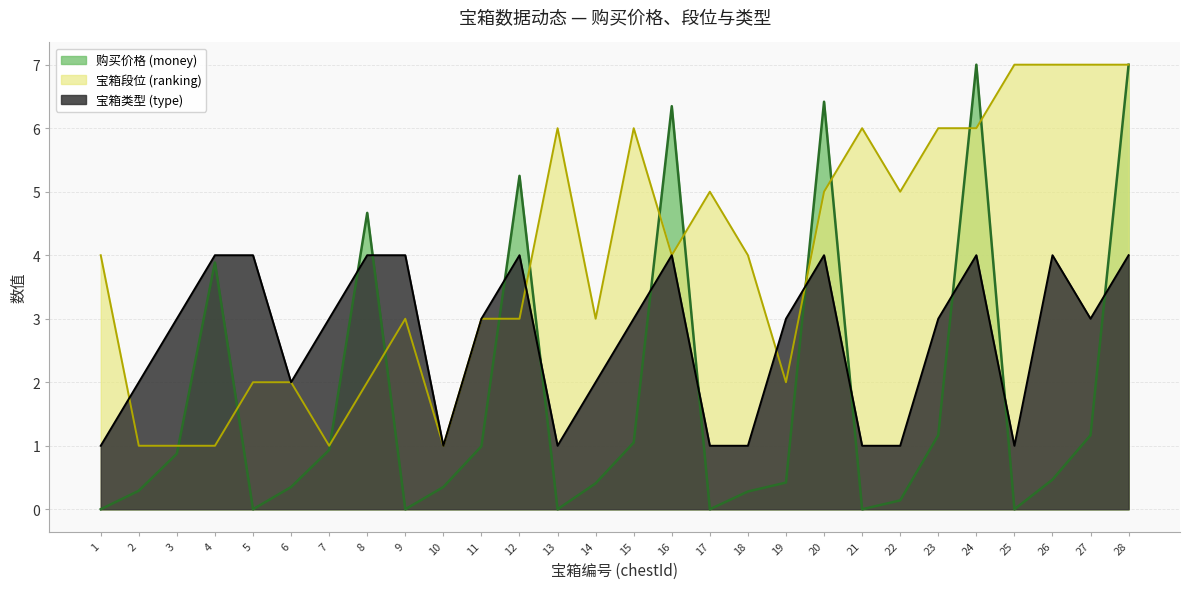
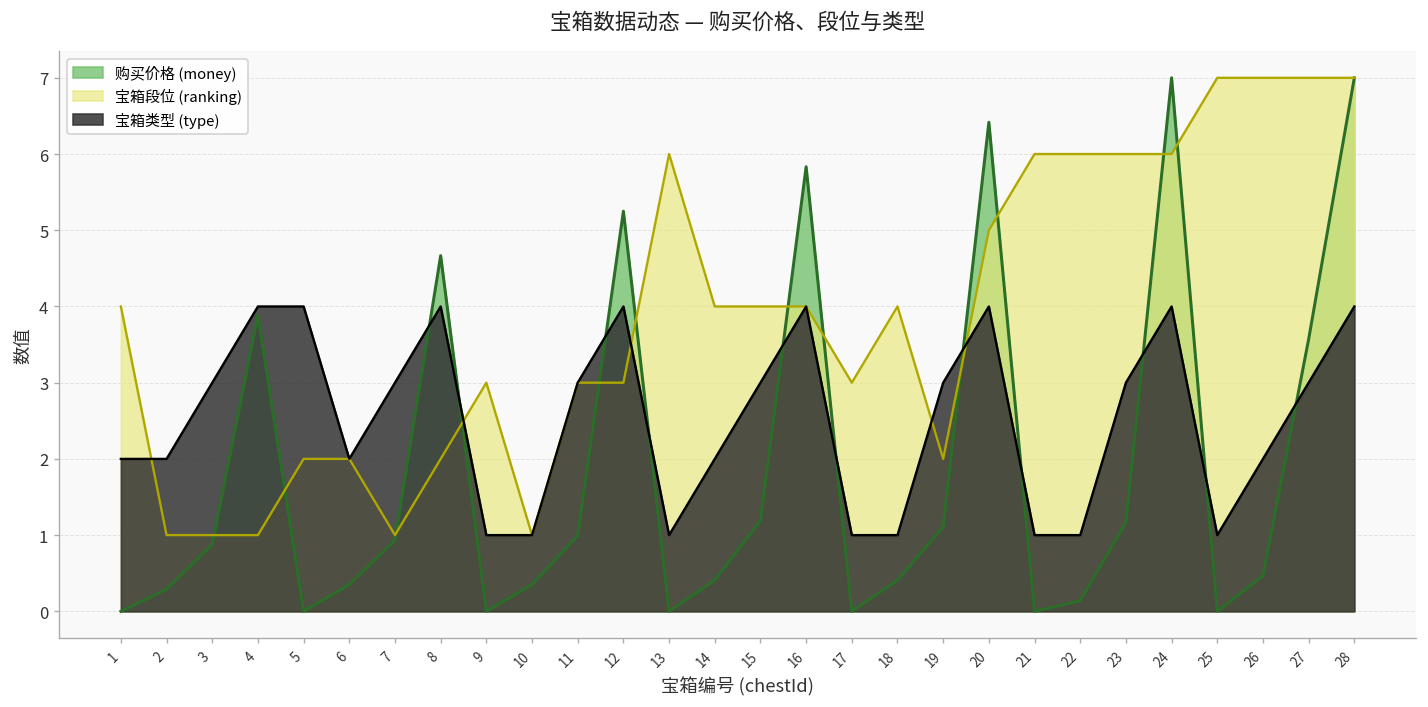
  {
    "购买价格 (money)": {
      "1": 0.0,
      "2": 0.3,
      "3": 0.9,
      "4": 3.9,
      "5": 0.0,
      "6": 0.4,
      "7": 0.9,
      "8": 4.7,
      "9": 0.0,
      "10": 0.4,
      "11": 1.0,
      "12": 5.3,
      "13": 0.0,
      "14": 0.4,
-     "15": 1.1,
-     "16": 6.3,
+     "15": 1.2,
+     "16": 5.8,
      "17": 0.0,
-     "18": 0.3,
-     "19": 0.4,
+     "18": 0.4,
+     "19": 1.1,
      "20": 6.4,
      "21": 0.0,
      "22": 0.1,
      "23": 1.2,
      "24": 7.0,
      "25": 0.0,
      "26": 0.5,
-     "27": 1.2
+     "27": 3.6
    },
    "宝箱段位 (ranking)": {
      "1": 4,
      "2": 1,
      "3": 1,
      "4": 1,
      "5": 2,
      "7": 1,
      "8": 2,
      "9": 3,
      "12": 3,
      "13": 6,
-     "14": 3,
-     "15": 6,
-     "17": 5,
+     "14": 4,
+     "15": 4,
+     "17": 3,
      "18": 4,
      "19": 2,
      "20": 5,
      "21": 6,
-     "22": 5,
+     "22": 6,
      "23": 6,
      "24": 6,
      "25": 7,
      "26": 7,
      "27": 7
    },
    "宝箱类型 (type)": {
-     "1": 1,
+     "1": 2,
      "2": 2,
      "3": 3,
      "4": 4,
      "5": 4,
      "7": 3,
      "8": 4,
-     "9": 4,
+     "9": 1,
      "12": 4,
      "13": 1,
      "14": 2,
      "15": 3,
      "17": 1,
      "18": 1,
      "19": 3,
      "20": 4,
      "21": 1,
      "22": 1,
      "23": 3,
      "24": 4,
      "25": 1,
-     "26": 4,
+     "26": 2,
      "27": 3,
      "28": 4
    }
  }
